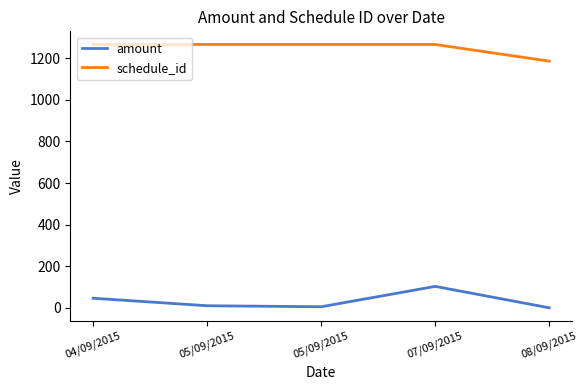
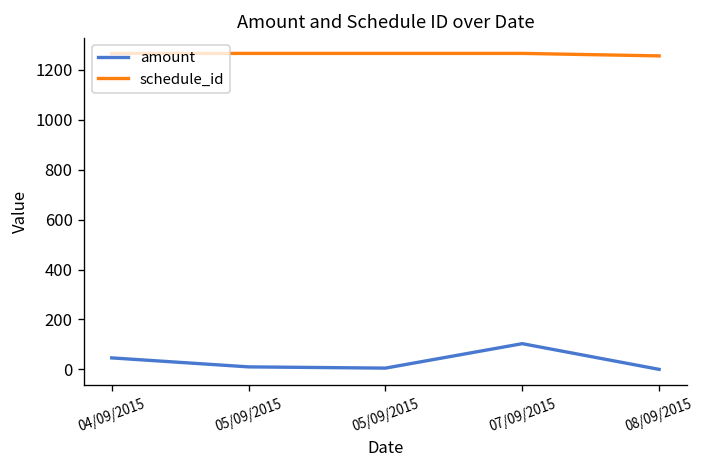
  {
    "amount": {
      "04/09/2015": 50,
      "07/09/2015": 100,
      "08/09/2015": 0
    },
    "schedule_id": {
      "07/09/2015": 1270,
-     "08/09/2015": 1190
+     "08/09/2015": 1260
    }
  }
